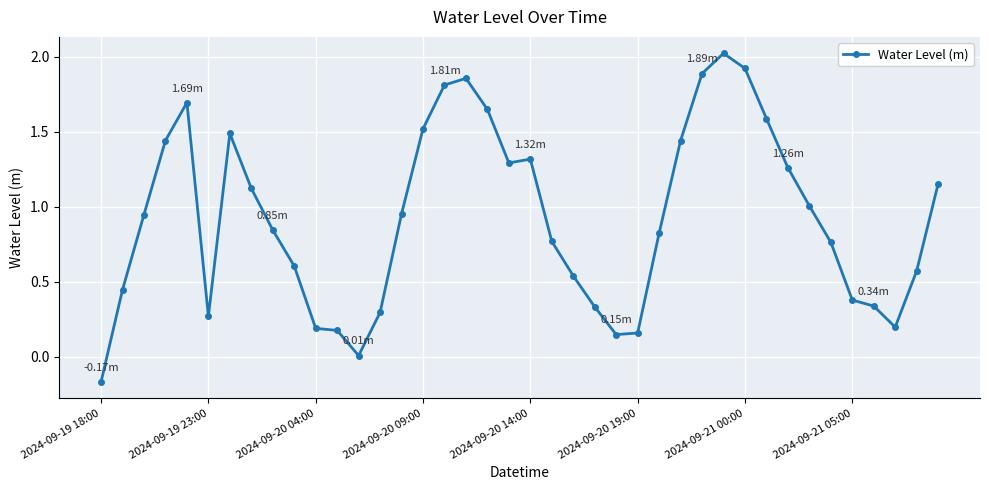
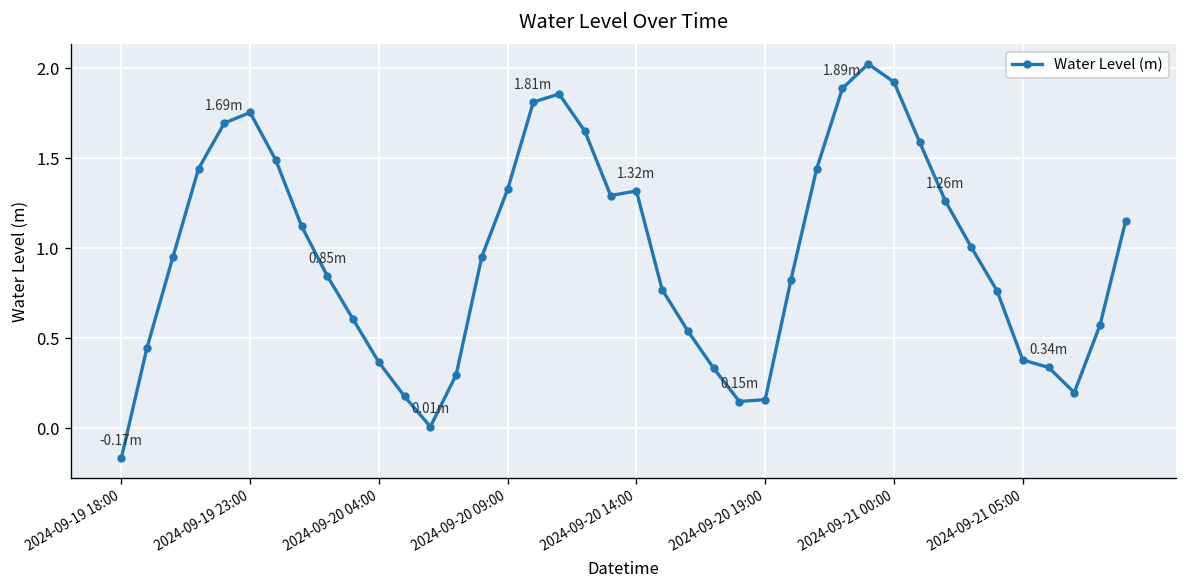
  {
-   "2024-09-19 23:00": 0.27,
-   "2024-09-20 04:00": 0.19,
-   "2024-09-20 09:00": 1.52,
+   "2024-09-19 23:00": 1.75,
+   "2024-09-20 04:00": 0.37,
+   "2024-09-20 09:00": 1.33,
    "2024-09-21 00:00": 1.92
  }
